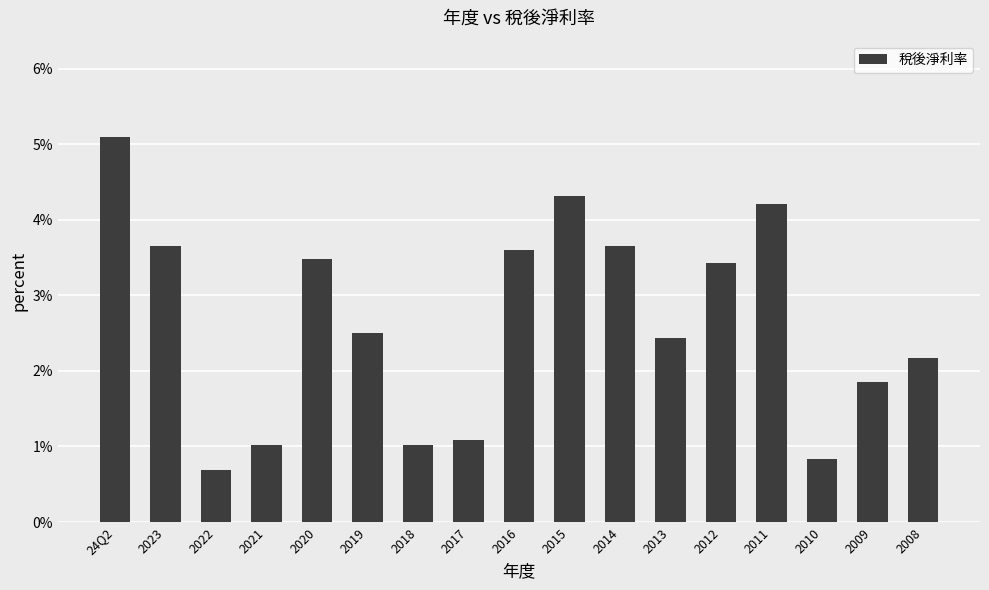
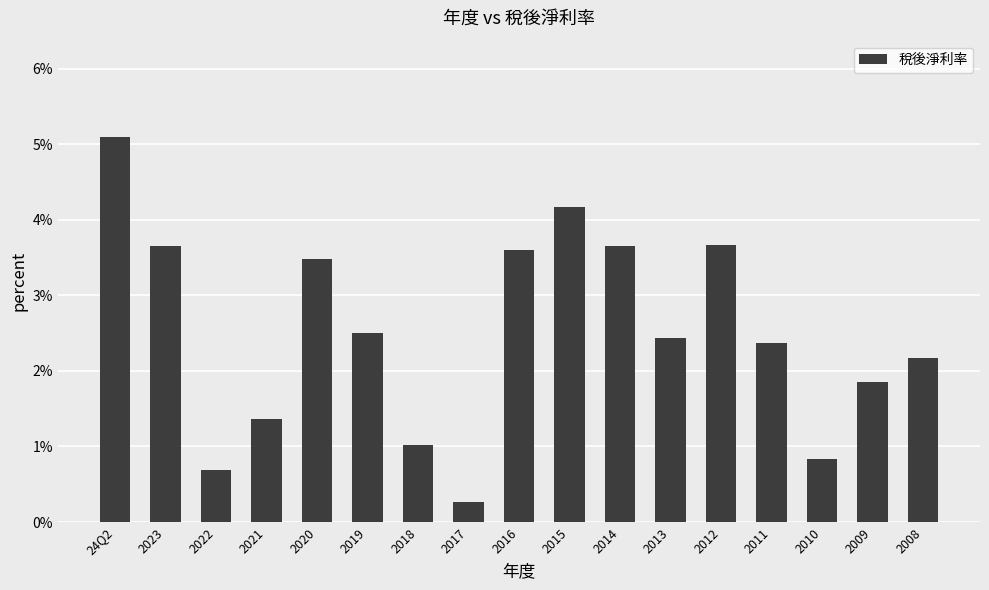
  {
    "24Q2": "5.1%",
    "2023": "3.7%",
    "2022": "0.7%",
-   "2021": "1.0%",
+   "2021": "1.4%",
    "2020": "3.5%",
    "2019": "2.5%",
    "2018": "1.0%",
-   "2017": "1.1%",
+   "2017": "0.3%",
    "2016": "3.6%",
-   "2015": "4.3%",
+   "2015": "4.2%",
    "2014": "3.7%",
    "2013": "2.4%",
-   "2012": "3.4%",
-   "2011": "4.2%",
+   "2012": "3.7%",
+   "2011": "2.4%",
    "2010": "0.8%",
    "2009": "1.9%",
    "2008": "2.2%"
  }
